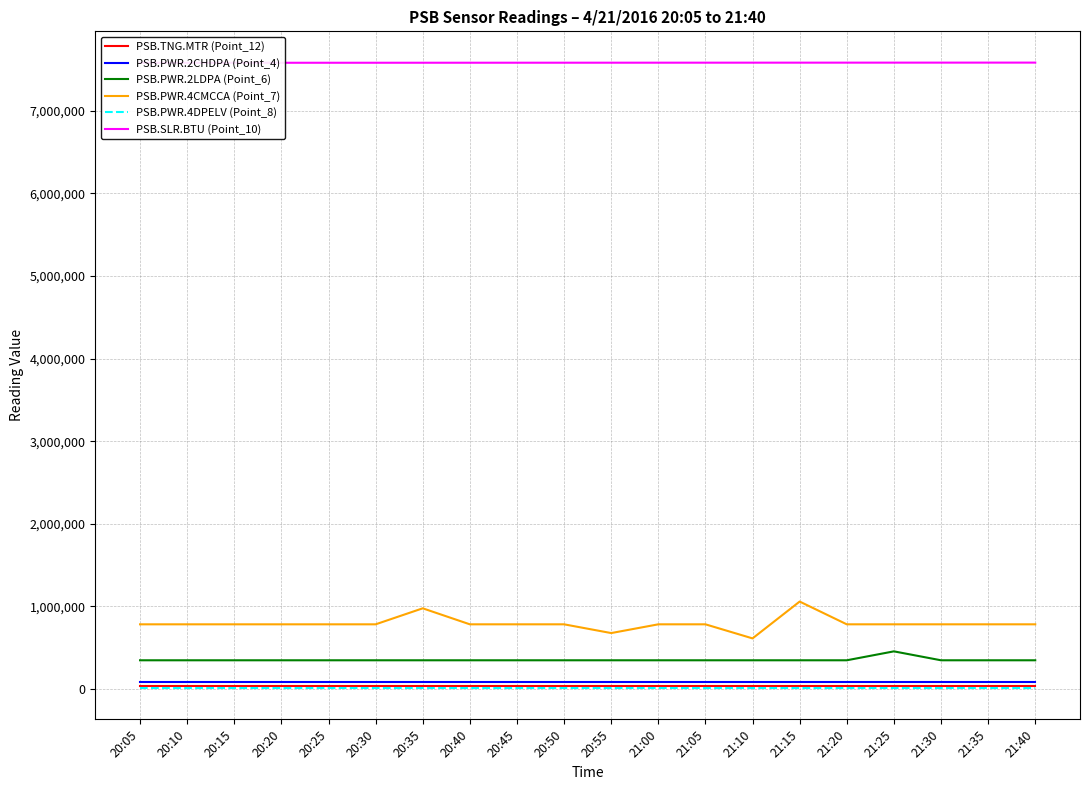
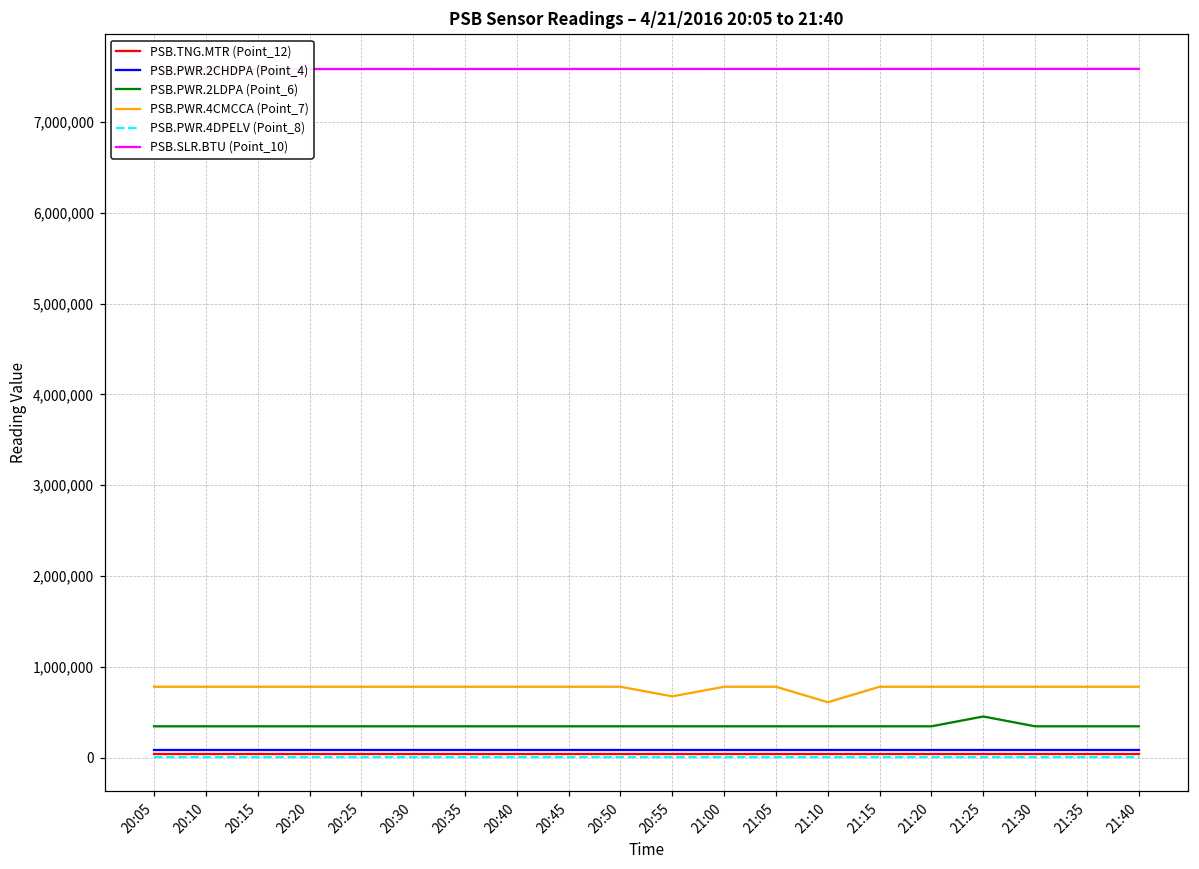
  {
    "PSB.PWR.2CHDPA (Point_4)": {
      "20:05": "100,000",
      "20:10": "100,000",
      "20:15": "100,000",
      "20:20": "100,000",
      "20:25": "100,000",
      "20:30": "100,000",
      "20:35": "100,000",
      "20:40": "100,000",
      "20:45": "100,000",
      "20:50": "100,000",
      "20:55": "100,000",
      "21:00": "100,000",
      "21:05": "100,000",
      "21:10": "100,000",
      "21:15": "100,000",
      "21:20": "100,000",
      "21:25": "100,000",
      "21:30": "100,000",
      "21:35": "100,000",
      "21:40": "100,000"
    },
    "PSB.PWR.2LDPA (Point_6)": {
      "20:05": "300,000",
      "20:10": "300,000",
      "20:15": "300,000",
      "20:20": "300,000",
      "20:25": "300,000",
      "20:30": "300,000",
      "20:35": "300,000",
      "20:40": "300,000",
      "20:45": "300,000",
      "20:50": "300,000",
      "20:55": "300,000",
      "21:00": "300,000",
      "21:05": "300,000",
      "21:10": "300,000",
      "21:15": "300,000",
      "21:20": "300,000",
      "21:25": "500,000",
      "21:30": "300,000",
      "21:35": "300,000",
      "21:40": "300,000"
    },
    "PSB.PWR.4CMCCA (Point_7)": {
      "20:05": "800,000",
      "20:10": "800,000",
      "20:15": "800,000",
      "20:20": "800,000",
      "20:25": "800,000",
      "20:30": "800,000",
-     "20:35": "1,000,000",
+     "20:35": "800,000",
      "20:40": "800,000",
      "20:45": "800,000",
      "20:50": "800,000",
      "20:55": "700,000",
      "21:00": "800,000",
      "21:05": "800,000",
      "21:10": "600,000",
-     "21:15": "1,100,000",
+     "21:15": "800,000",
      "21:20": "800,000",
      "21:25": "800,000",
      "21:30": "800,000",
      "21:35": "800,000",
      "21:40": "800,000"
    },
    "PSB.SLR.BTU (Point_10)": {
      "20:25": "7,600,000",
      "20:30": "7,600,000",
      "20:35": "7,600,000",
      "20:40": "7,600,000",
      "20:45": "7,600,000",
      "20:50": "7,600,000",
      "20:55": "7,600,000",
      "21:00": "7,600,000",
      "21:05": "7,600,000",
      "21:10": "7,600,000",
      "21:15": "7,600,000",
      "21:20": "7,600,000",
      "21:25": "7,600,000",
      "21:30": "7,600,000",
      "21:35": "7,600,000",
      "21:40": "7,600,000"
    }
  }
